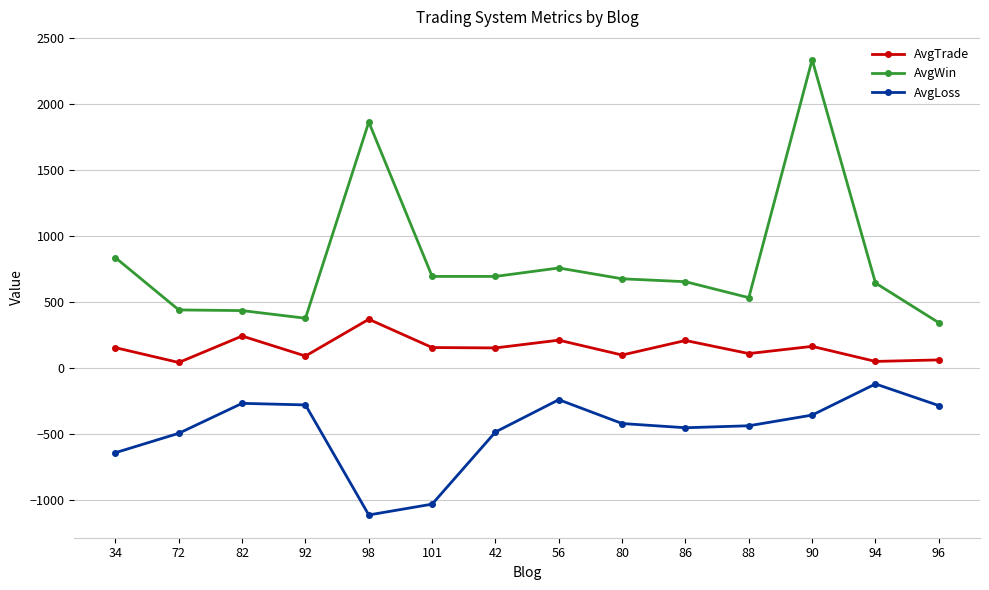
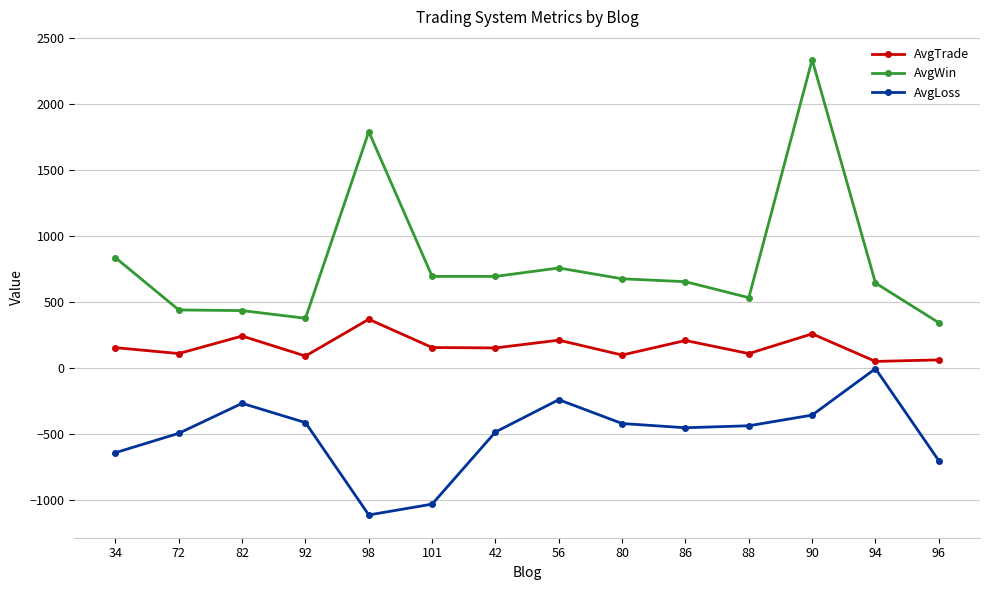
  {
    "AvgTrade": {
      "34": 150,
-     "72": 40,
+     "72": 110,
      "82": 240,
      "92": 90,
      "98": 370,
      "101": 150,
      "42": 150,
      "56": 210,
      "80": 100,
      "86": 210,
      "88": 110,
-     "90": 160,
+     "90": 260,
      "94": 50,
      "96": 60
    },
    "AvgWin": {
      "34": 830,
      "72": 440,
      "82": 430,
      "92": 380,
-     "98": 1860,
+     "98": 1790,
      "101": 690,
      "42": 690,
      "56": 760,
      "80": 670,
      "86": 650,
      "88": 530,
      "90": 2340,
      "94": 640,
      "96": 340
    },
    "AvgLoss": {
      "34": -640,
      "72": -500,
      "82": -270,
-     "92": -280,
+     "92": -420,
      "98": -1120,
      "101": -1030,
      "42": -490,
      "56": -240,
      "80": -420,
      "86": -460,
      "88": -440,
      "90": -360,
-     "94": -120,
-     "96": -290
+     "94": -10,
+     "96": -710
    }
  }
